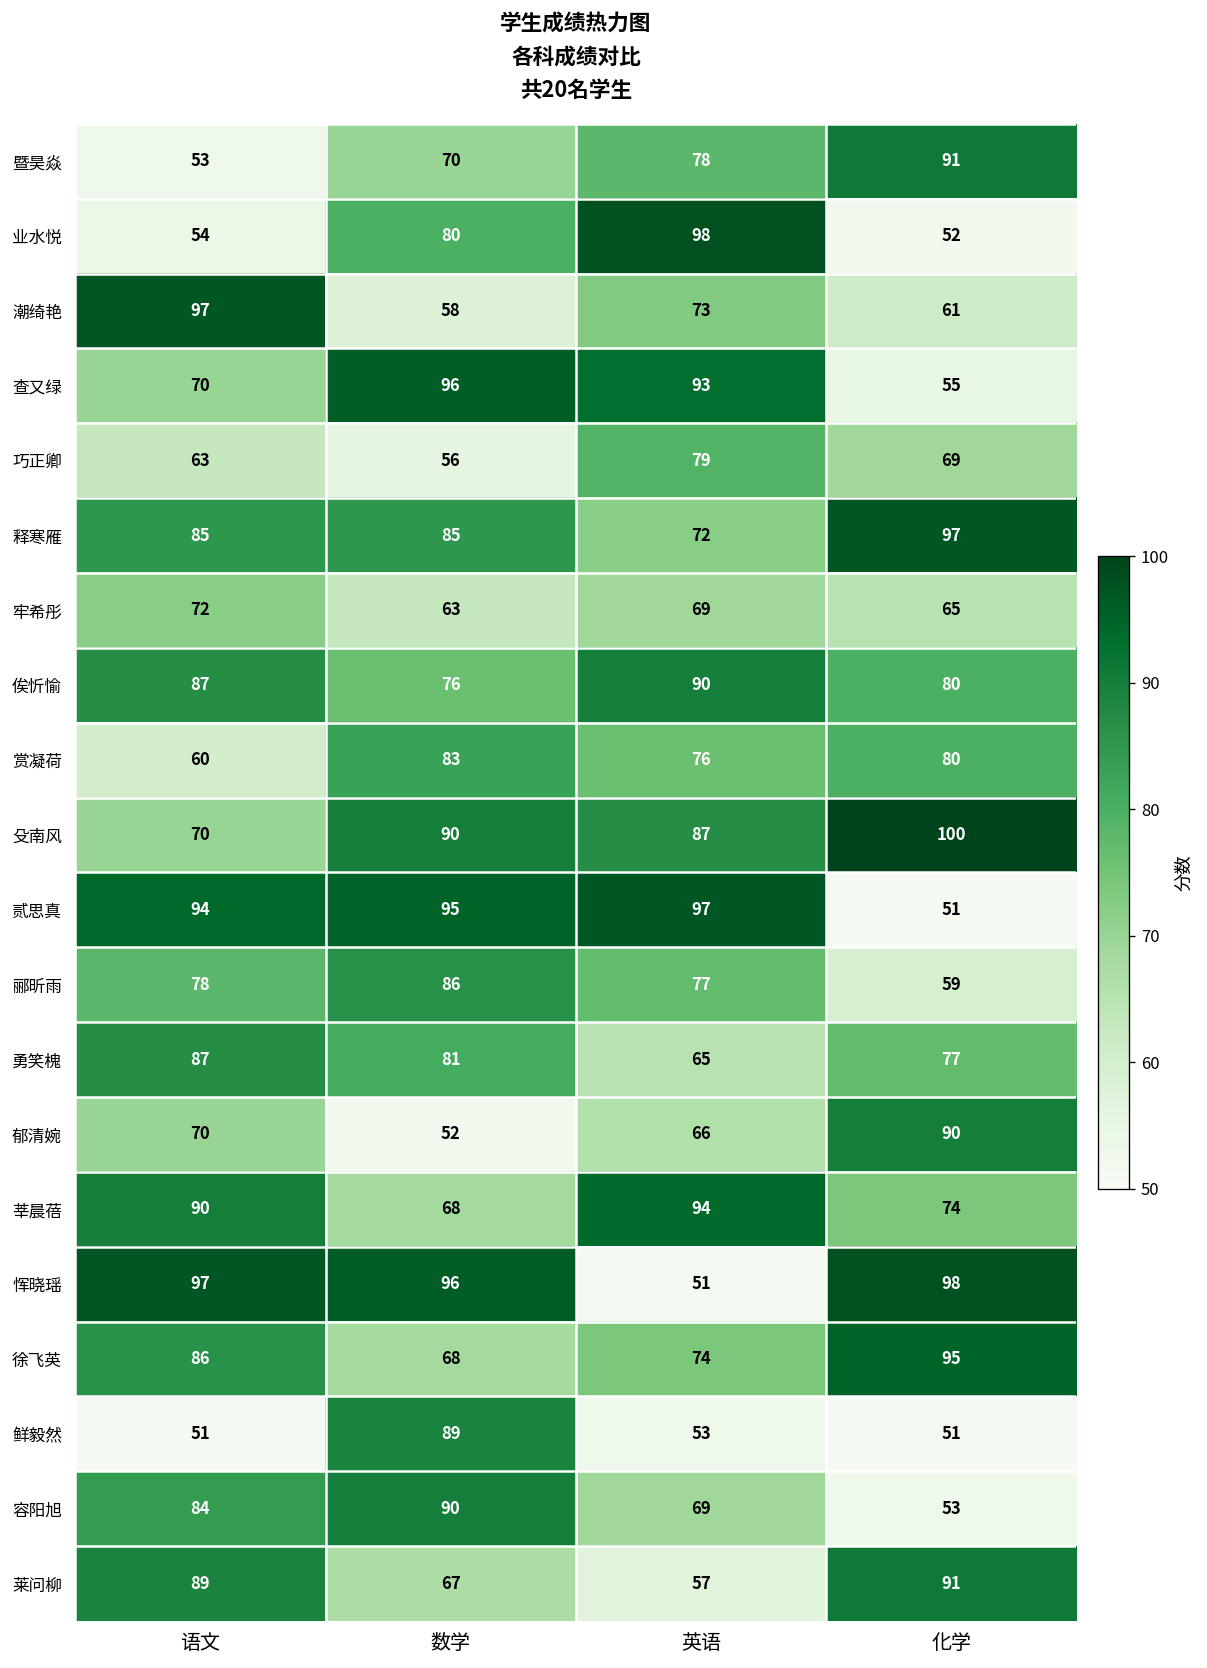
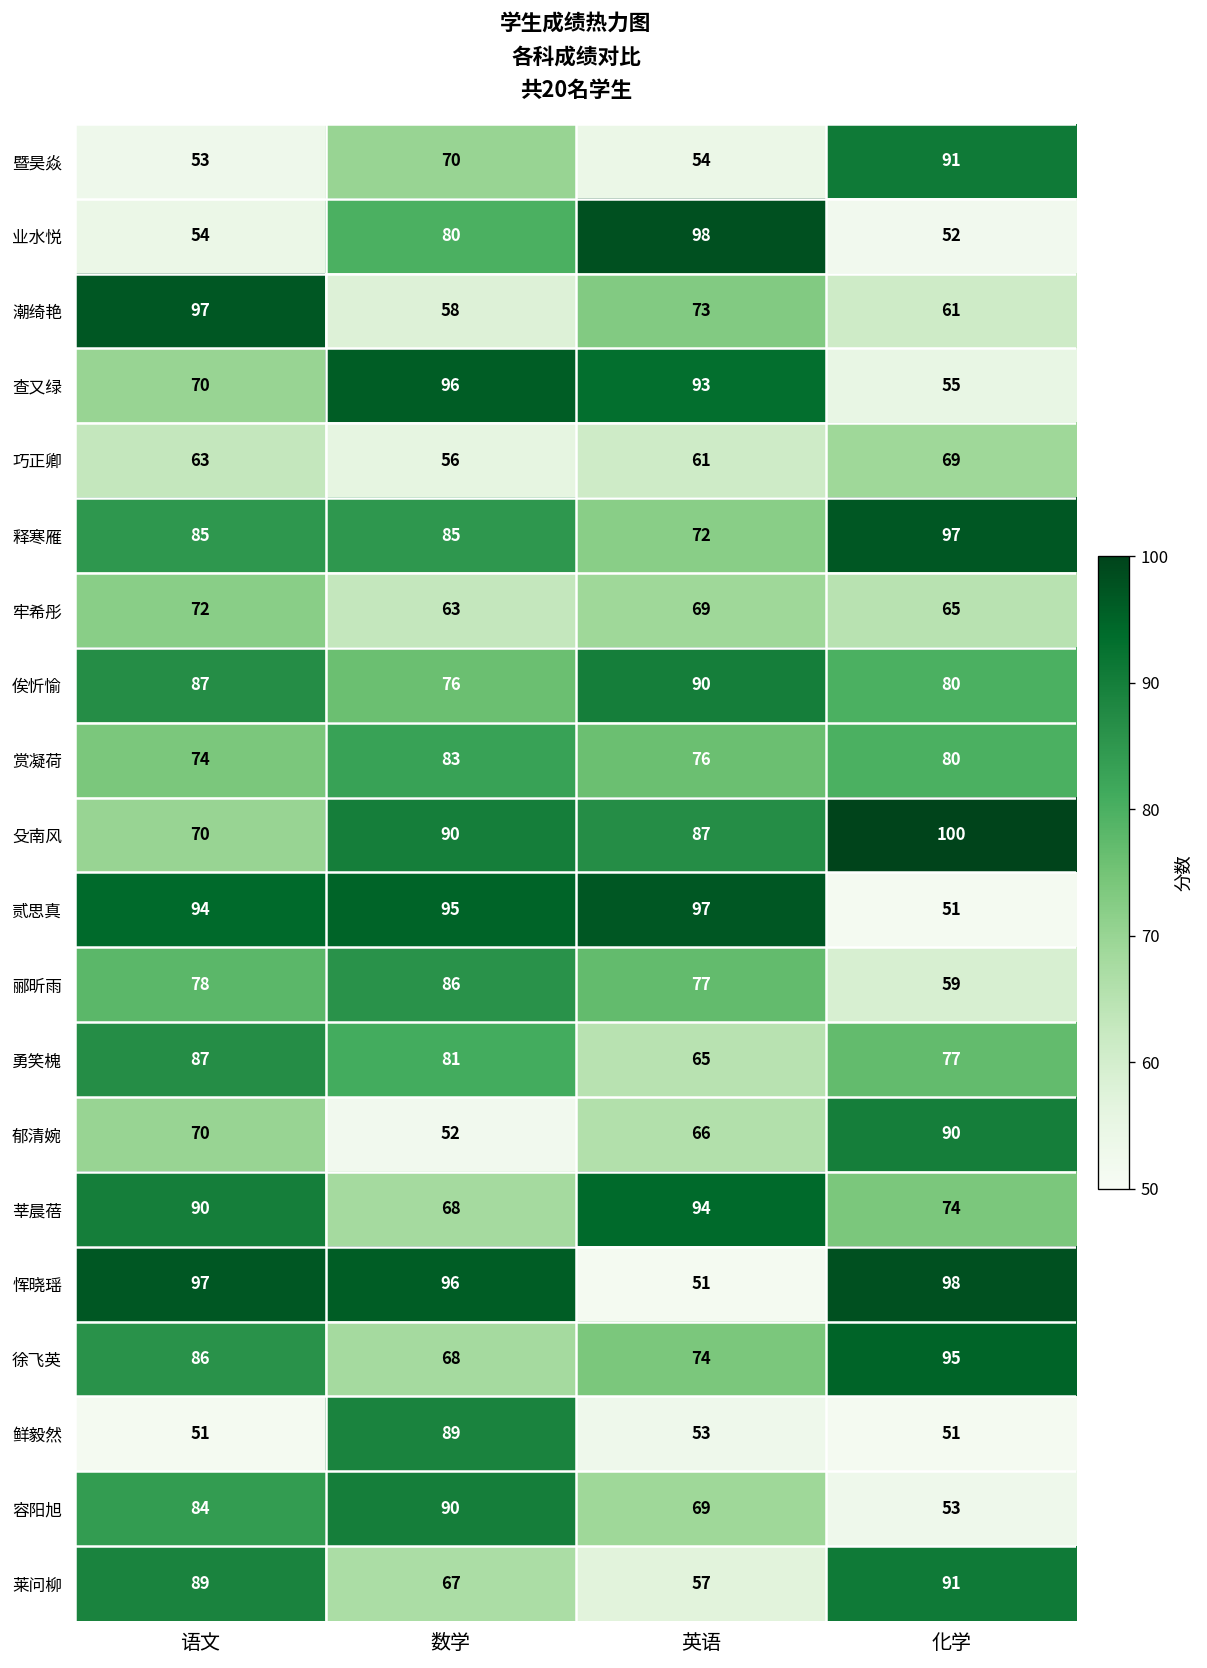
  {
    "暨昊焱": {
      "语文": 53,
      "数学": 70,
-     "英语": 78,
+     "英语": 54,
      "化学": 91
    },
    "业水悦": {
      "语文": 54,
      "数学": 80,
      "英语": 98,
      "化学": 52
    },
    "潮绮艳": {
      "语文": 97,
      "数学": 58,
      "英语": 73,
      "化学": 61
    },
    "查又绿": {
      "语文": 70,
      "数学": 96,
      "英语": 93,
      "化学": 55
    },
    "巧正卿": {
      "语文": 63,
      "数学": 56,
-     "英语": 79,
+     "英语": 61,
      "化学": 69
    },
    "释寒雁": {
      "语文": 85,
      "数学": 85,
      "英语": 72,
      "化学": 97
    },
    "牢希彤": {
      "语文": 72,
      "数学": 63,
      "英语": 69,
      "化学": 65
    },
    "俟忻愉": {
      "语文": 87,
      "数学": 76,
      "英语": 90,
      "化学": 80
    },
    "赏凝荷": {
-     "语文": 60,
+     "语文": 74,
      "数学": 83,
      "英语": 76,
      "化学": 80
    },
    "殳南风": {
      "语文": 70,
      "数学": 90,
      "英语": 87,
      "化学": 100
    },
    "贰思真": {
      "语文": 94,
      "数学": 95,
      "英语": 97,
      "化学": 51
    },
    "郦昕雨": {
      "语文": 78,
      "数学": 86,
      "英语": 77,
      "化学": 59
    },
    "勇笑槐": {
      "语文": 87,
      "数学": 81,
      "英语": 65,
      "化学": 77
    },
    "郁清婉": {
      "语文": 70,
      "数学": 52,
      "英语": 66,
      "化学": 90
    },
    "莘晨蓓": {
      "语文": 90,
      "数学": 68,
      "英语": 94,
      "化学": 74
    },
    "恽晓瑶": {
      "语文": 97,
      "数学": 96,
      "英语": 51,
      "化学": 98
    },
    "徐飞英": {
      "语文": 86,
      "数学": 68,
      "英语": 74,
      "化学": 95
    },
    "鲜毅然": {
      "语文": 51,
      "数学": 89,
      "英语": 53,
      "化学": 51
    },
    "容阳旭": {
      "语文": 84,
      "数学": 90,
      "英语": 69,
      "化学": 53
    },
    "莱问柳": {
      "语文": 89,
      "数学": 67,
      "英语": 57,
      "化学": 91
    }
  }
